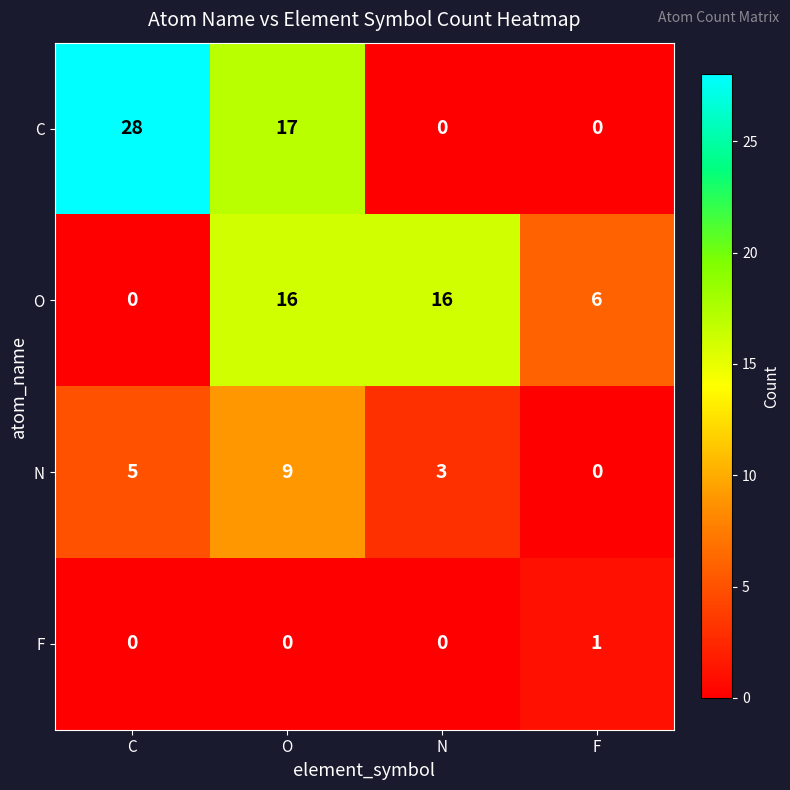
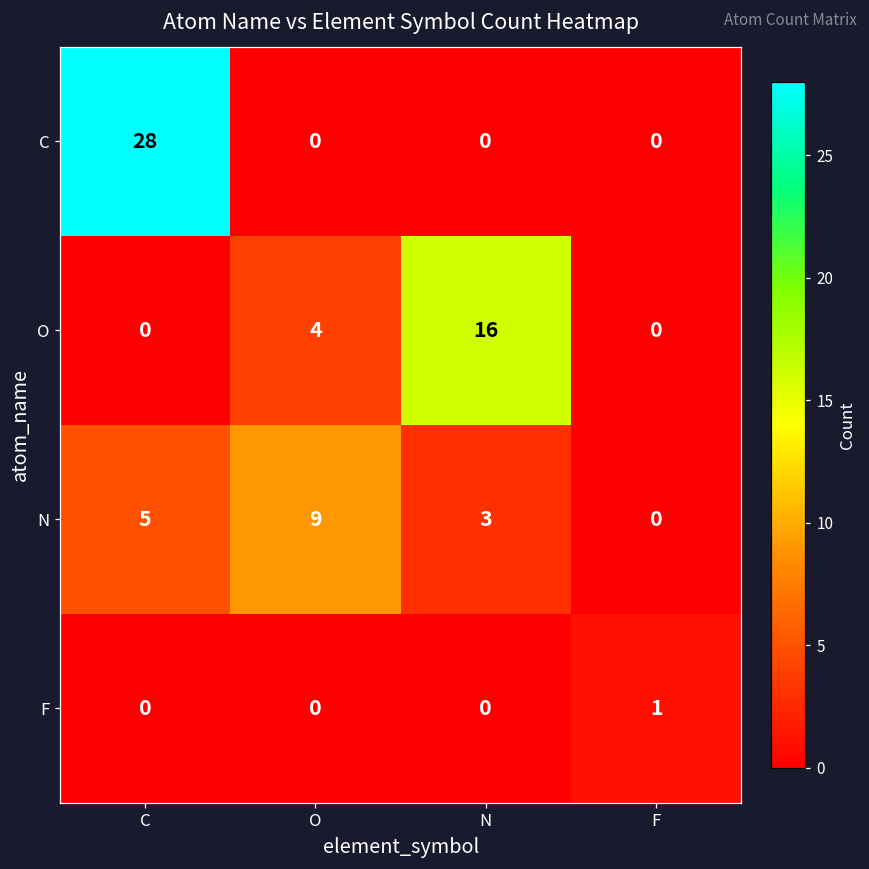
  {
    "C": {
      "C": 28,
-     "O": 17,
+     "O": 0,
      "N": 0,
      "F": 0
    },
    "O": {
      "C": 0,
-     "O": 16,
+     "O": 4,
      "N": 16,
-     "F": 6
+     "F": 0
    },
    "N": {
      "C": 5,
      "O": 9,
      "N": 3,
      "F": 0
    },
    "F": {
      "C": 0,
      "O": 0,
      "N": 0,
      "F": 1
    }
  }
